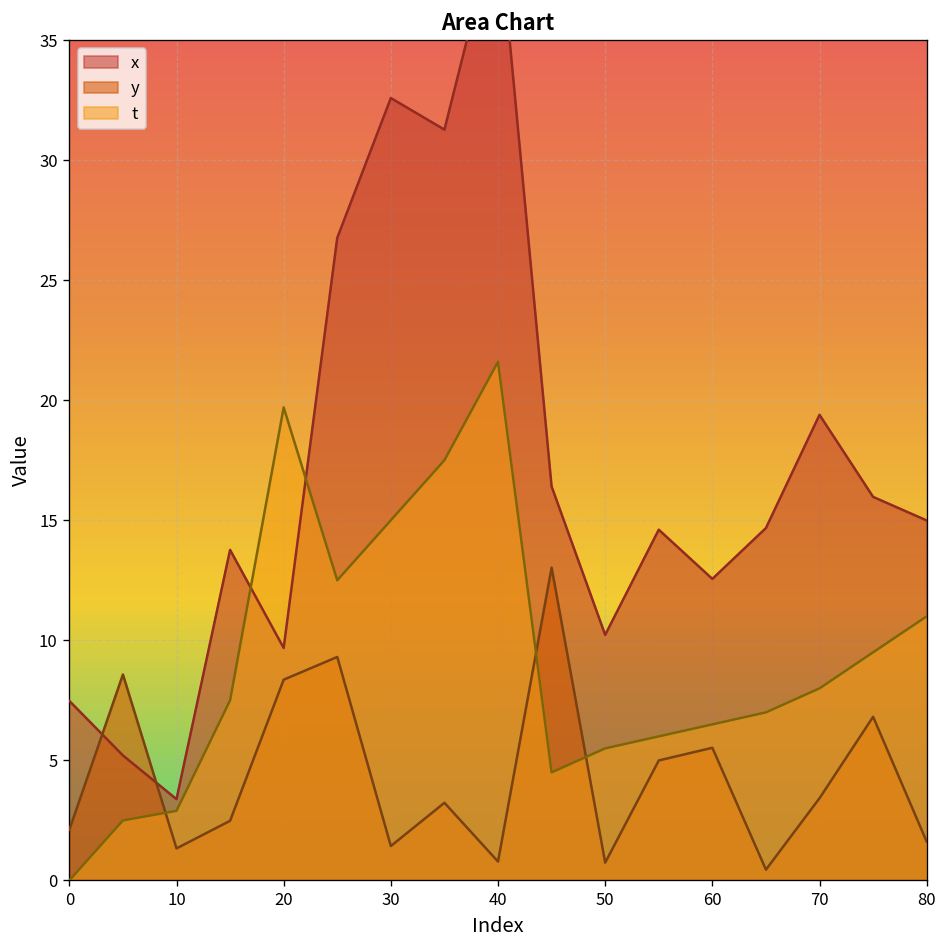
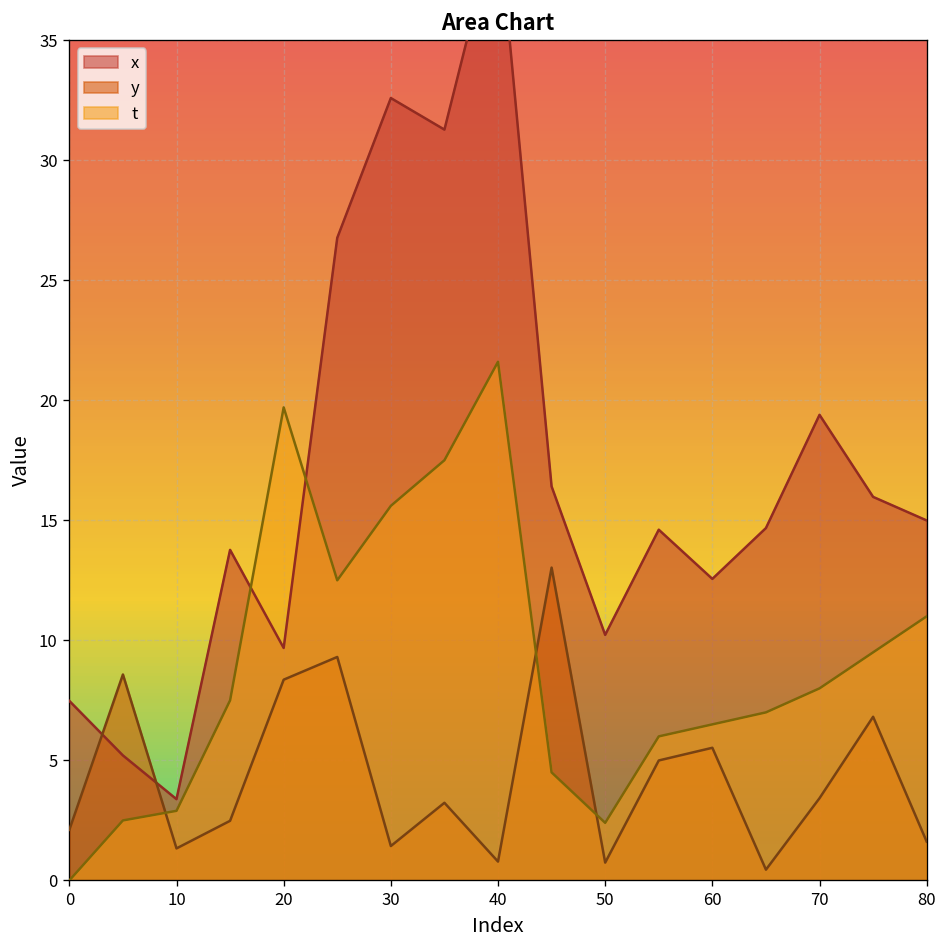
  {
    "t": {
      "0": 0.0,
      "10": 2.9,
      "20": 19.7,
-     "30": 15.0,
+     "30": 15.6,
      "40": 21.6,
-     "50": 5.5,
+     "50": 2.4,
      "60": 6.5,
      "70": 8.0,
      "80": 11.0
    }
  }
